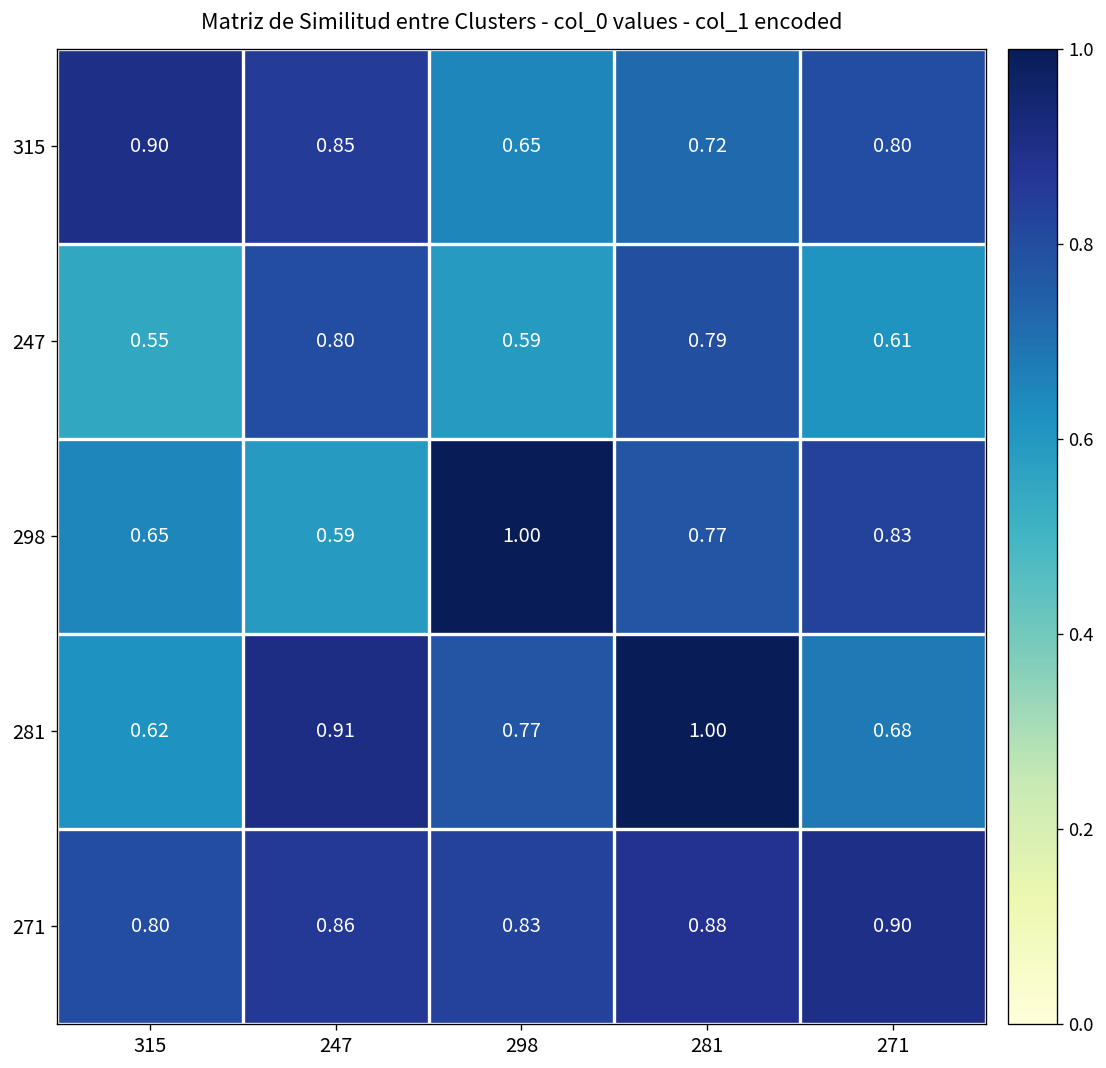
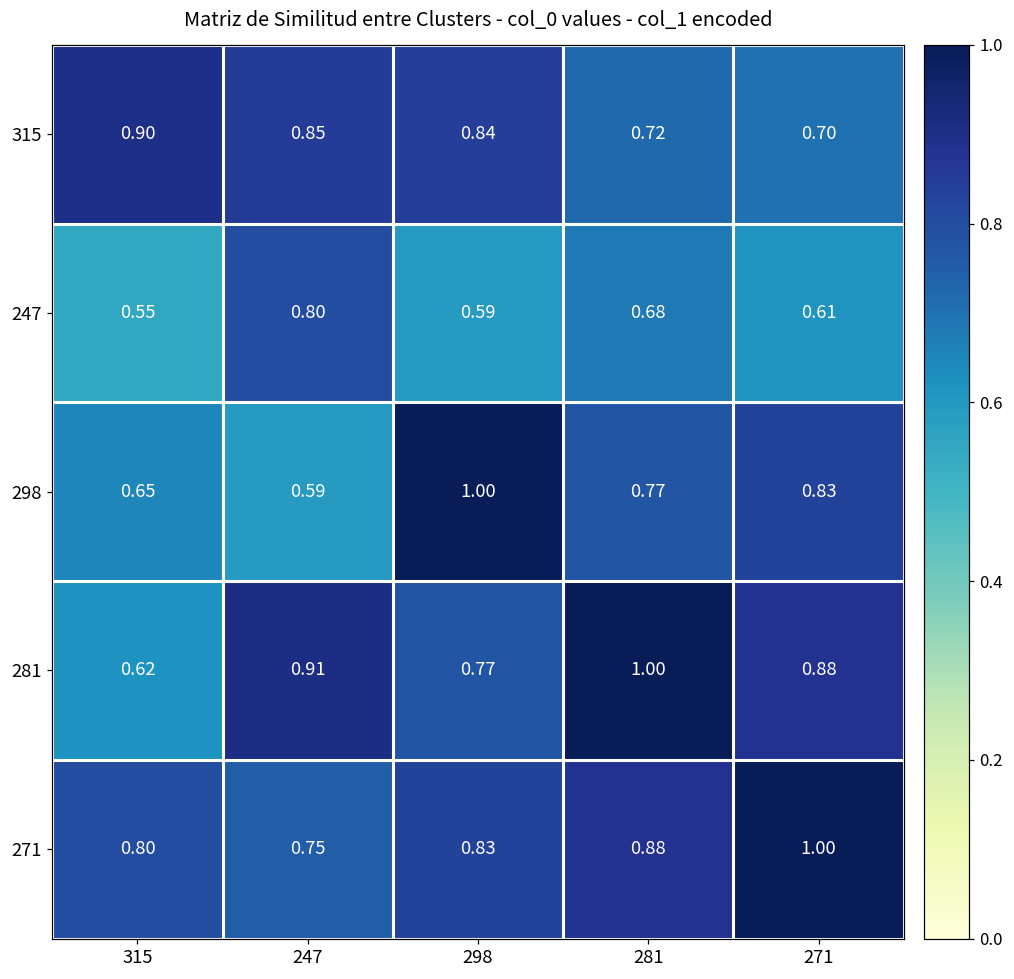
  {
    "315": {
      "315": 0.90,
      "247": 0.85,
-     "298": 0.65,
+     "298": 0.84,
      "281": 0.72,
-     "271": 0.80
+     "271": 0.70
    },
    "247": {
      "315": 0.55,
      "247": 0.80,
      "298": 0.59,
-     "281": 0.79,
+     "281": 0.68,
      "271": 0.61
    },
    "298": {
      "315": 0.65,
      "247": 0.59,
      "298": 1.00,
      "281": 0.77,
      "271": 0.83
    },
    "281": {
      "315": 0.62,
      "247": 0.91,
      "298": 0.77,
      "281": 1.00,
-     "271": 0.68
+     "271": 0.88
    },
    "271": {
      "315": 0.80,
-     "247": 0.86,
+     "247": 0.75,
      "298": 0.83,
      "281": 0.88,
-     "271": 0.90
+     "271": 1.00
    }
  }
